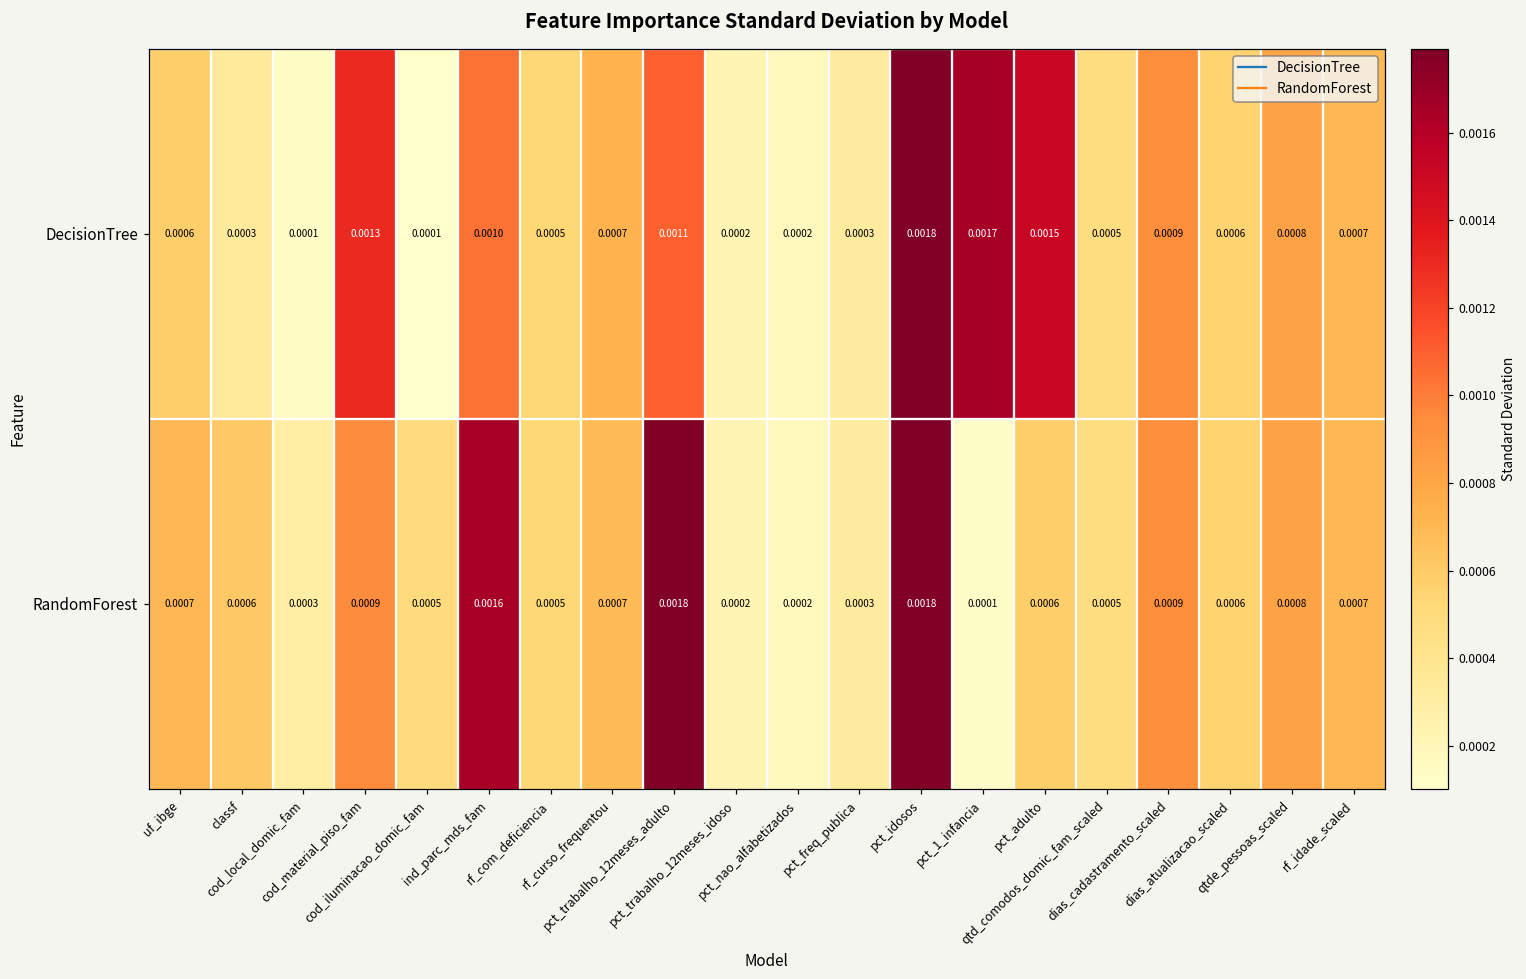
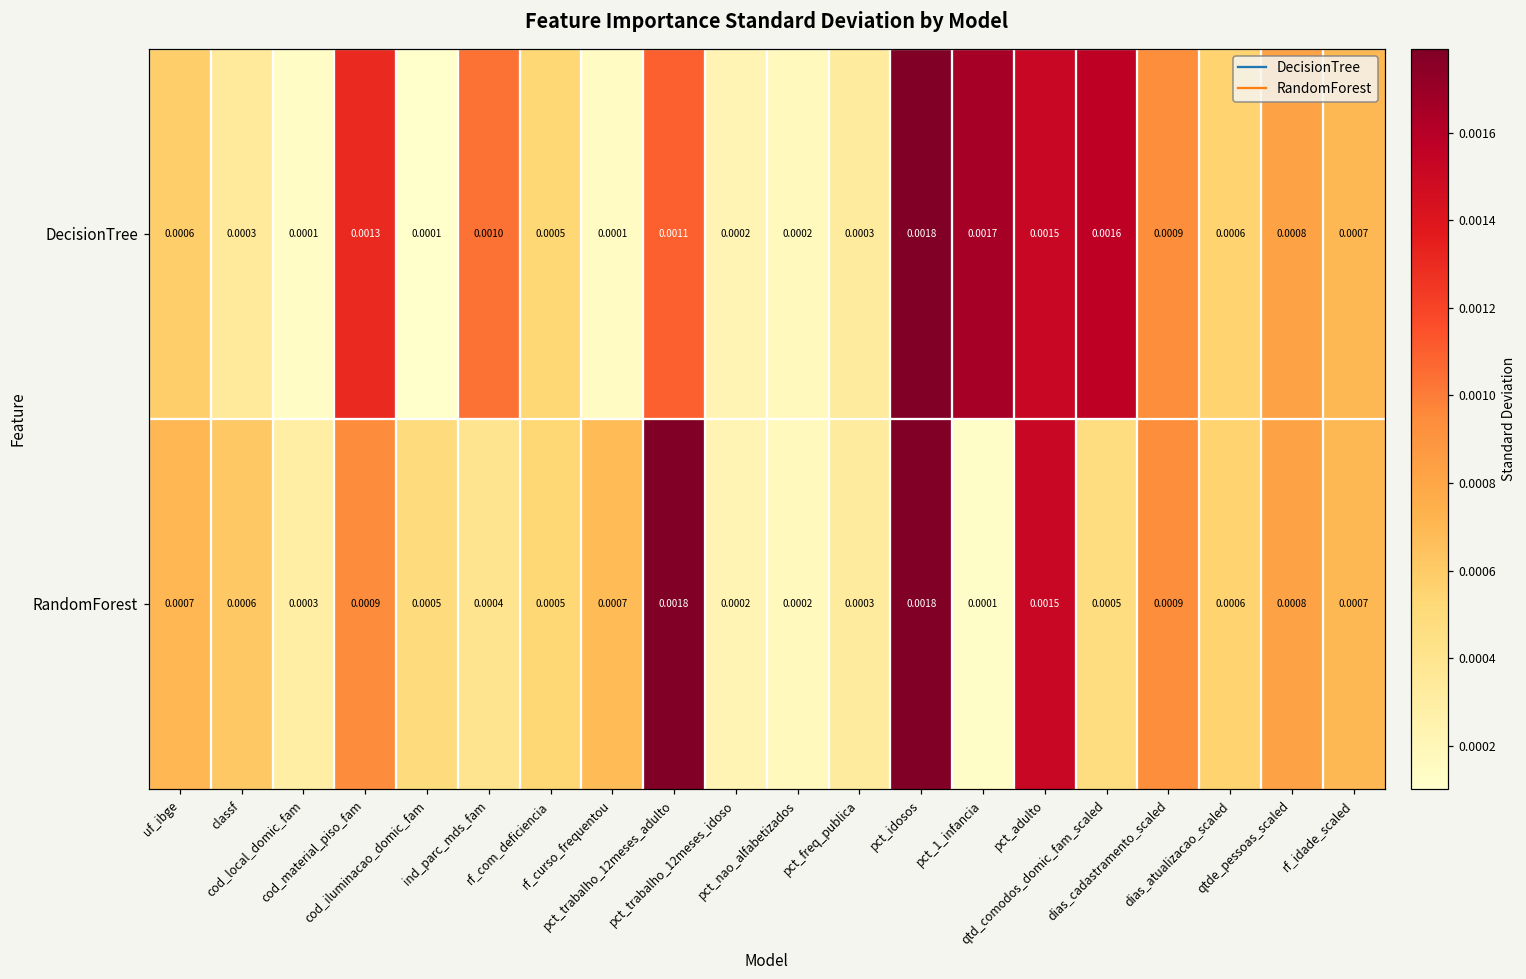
  {
    "DecisionTree": {
      "uf_ibge": 0.0006,
      "classf": 0.0003,
      "cod_local_domic_fam": 0.0001,
      "cod_material_piso_fam": 0.0013,
      "cod_iluminacao_domic_fam": 0.0001,
      "ind_parc_mds_fam": 0.0010,
      "rf_com_deficiencia": 0.0005,
-     "rf_curso_frequentou": 0.0007,
+     "rf_curso_frequentou": 0.0001,
      "pct_trabalho_12meses_adulto": 0.0011,
      "pct_trabalho_12meses_idoso": 0.0002,
      "pct_nao_alfabetizados": 0.0002,
      "pct_freq_publica": 0.0003,
      "pct_idosos": 0.0018,
      "pct_1_infancia": 0.0017,
      "pct_adulto": 0.0015,
-     "qtd_comodos_domic_fam_scaled": 0.0005,
+     "qtd_comodos_domic_fam_scaled": 0.0016,
      "dias_cadastramento_scaled": 0.0009,
      "dias_atualizacao_scaled": 0.0006,
      "qtde_pessoas_scaled": 0.0008,
      "rf_idade_scaled": 0.0007
    },
    "RandomForest": {
      "uf_ibge": 0.0007,
      "classf": 0.0006,
      "cod_local_domic_fam": 0.0003,
      "cod_material_piso_fam": 0.0009,
      "cod_iluminacao_domic_fam": 0.0005,
-     "ind_parc_mds_fam": 0.0016,
+     "ind_parc_mds_fam": 0.0004,
      "rf_com_deficiencia": 0.0005,
      "rf_curso_frequentou": 0.0007,
      "pct_trabalho_12meses_adulto": 0.0018,
      "pct_trabalho_12meses_idoso": 0.0002,
      "pct_nao_alfabetizados": 0.0002,
      "pct_freq_publica": 0.0003,
      "pct_idosos": 0.0018,
      "pct_1_infancia": 0.0001,
-     "pct_adulto": 0.0006,
+     "pct_adulto": 0.0015,
      "qtd_comodos_domic_fam_scaled": 0.0005,
      "dias_cadastramento_scaled": 0.0009,
      "dias_atualizacao_scaled": 0.0006,
      "qtde_pessoas_scaled": 0.0008,
      "rf_idade_scaled": 0.0007
    }
  }
